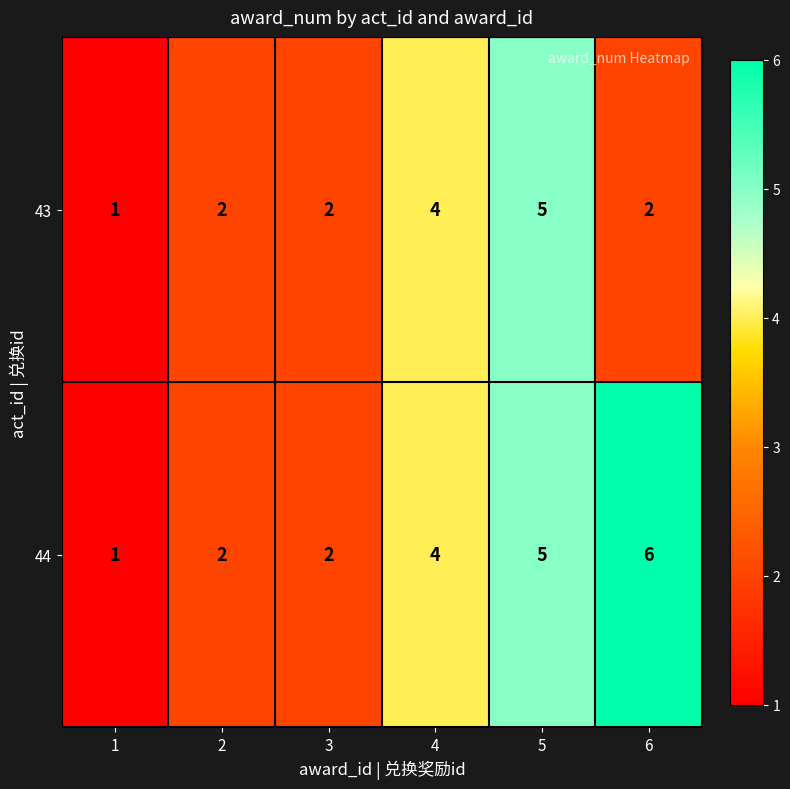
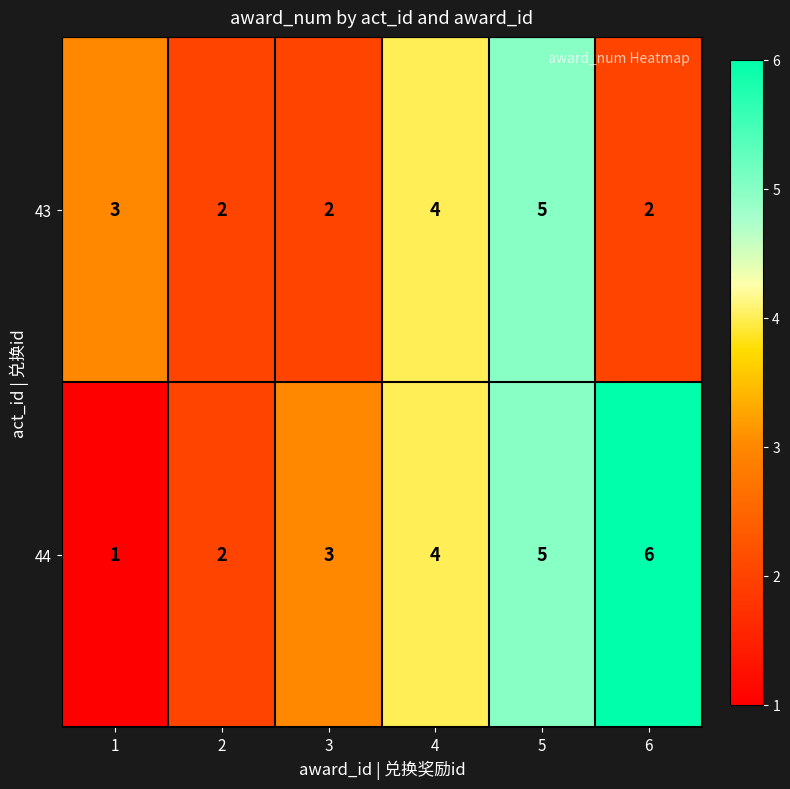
  {
    "43": {
-     "1": 1,
+     "1": 3,
      "2": 2,
      "3": 2,
      "4": 4,
      "5": 5
    },
    "44": {
      "1": 1,
      "2": 2,
-     "3": 2,
+     "3": 3,
      "4": 4,
      "5": 5,
      "6": 6
    }
  }
